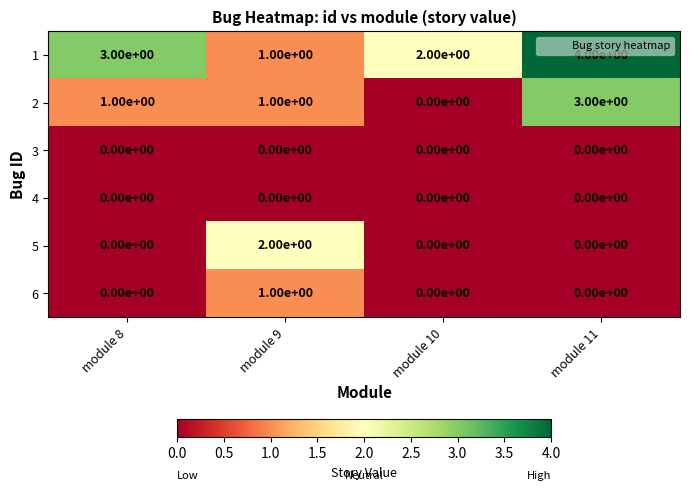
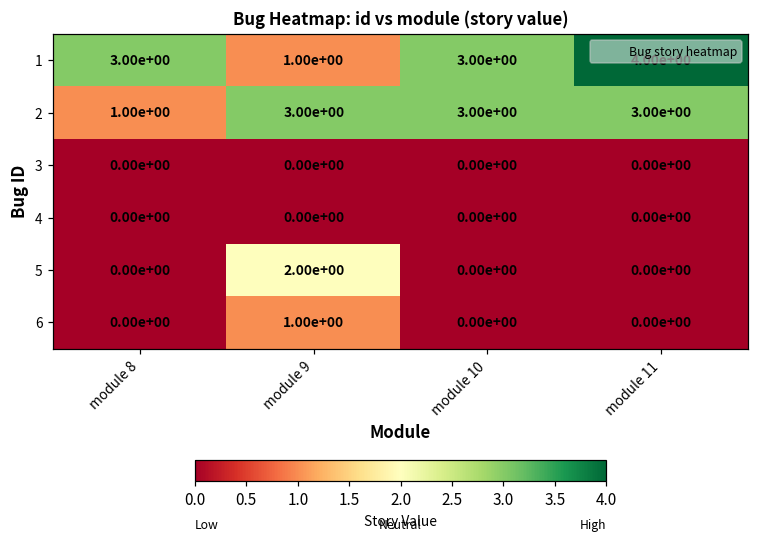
  {
    "1": {
      "module 8": "3.00e+00",
      "module 9": "1.00e+00",
-     "module 10": "2.00e+00"
+     "module 10": "3.00e+00"
    },
    "2": {
      "module 8": "1.00e+00",
-     "module 9": "1.00e+00",
-     "module 10": "0.00e+00",
+     "module 9": "3.00e+00",
+     "module 10": "3.00e+00",
      "module 11": "3.00e+00"
    },
    "3": {
      "module 8": "0.00e+00",
      "module 9": "0.00e+00",
      "module 10": "0.00e+00",
      "module 11": "0.00e+00"
    },
    "4": {
      "module 8": "0.00e+00",
      "module 9": "0.00e+00",
      "module 10": "0.00e+00",
      "module 11": "0.00e+00"
    },
    "5": {
      "module 8": "0.00e+00",
      "module 9": "2.00e+00",
      "module 10": "0.00e+00",
      "module 11": "0.00e+00"
    },
    "6": {
      "module 8": "0.00e+00",
      "module 9": "1.00e+00",
      "module 10": "0.00e+00",
      "module 11": "0.00e+00"
    }
  }
